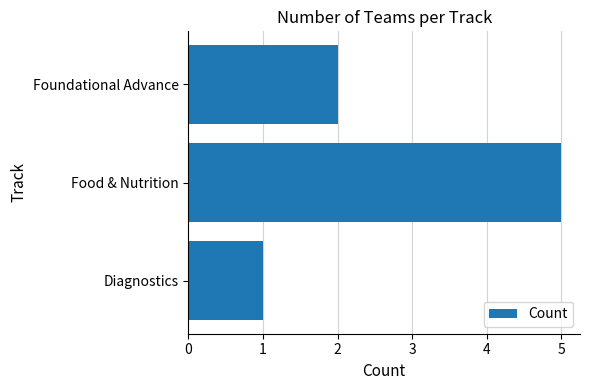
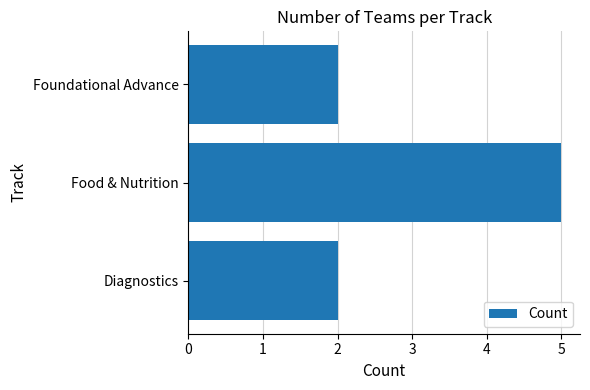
  {
    "Foundational Advance": 2,
    "Food & Nutrition": 5,
-   "Diagnostics": 1
+   "Diagnostics": 2
  }
